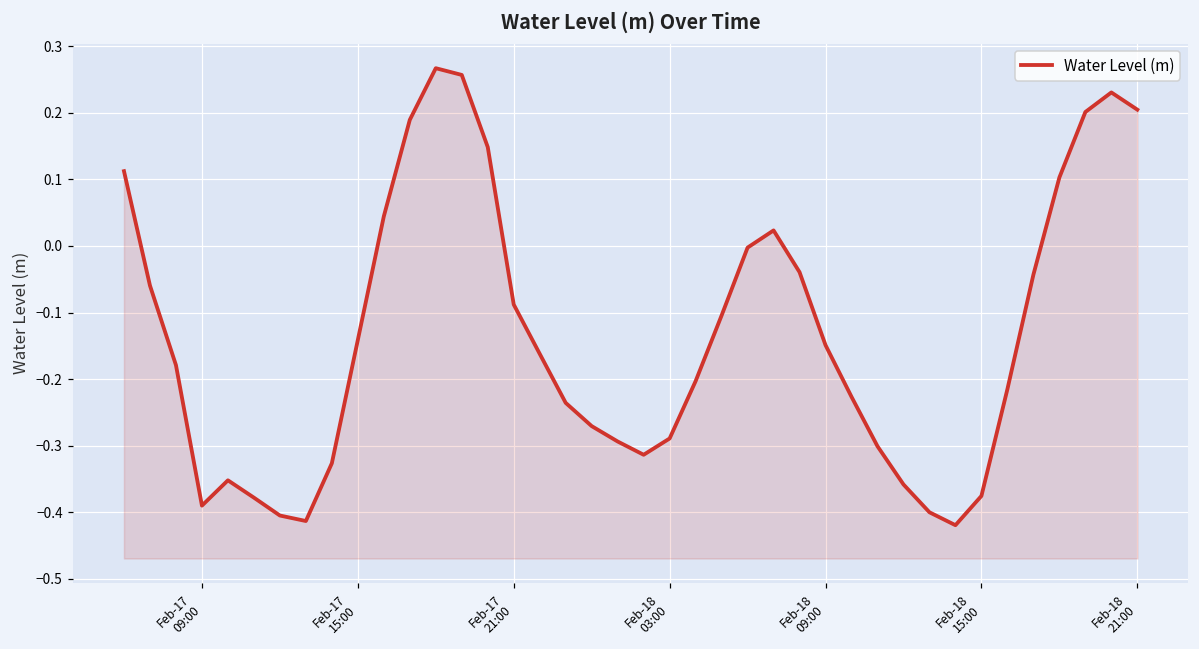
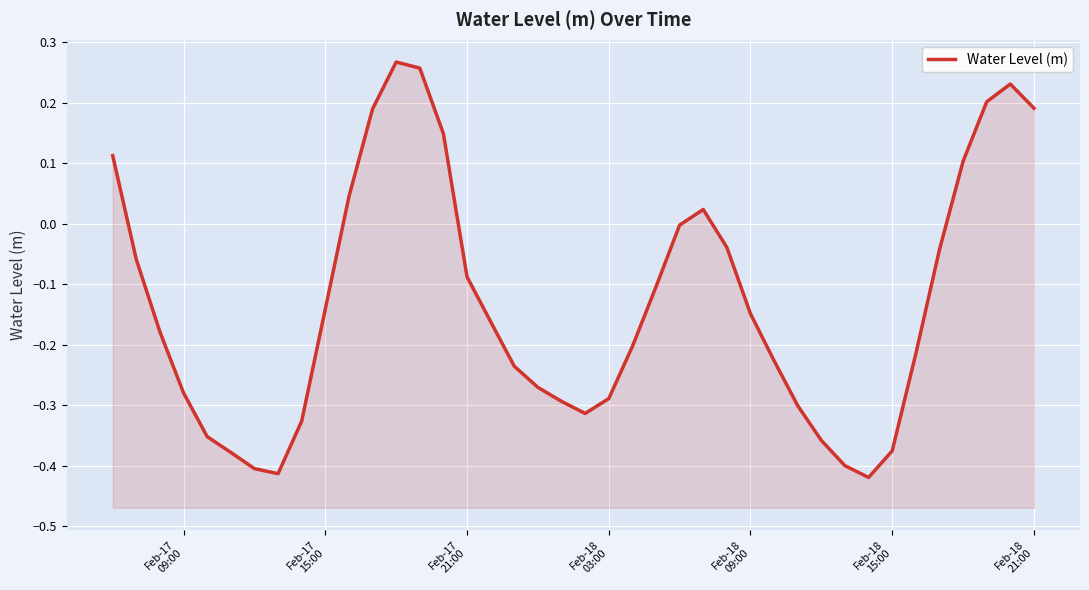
  {
-   "Feb-17 09:00": -0.39,
+   "Feb-17 09:00": -0.28,
    "Feb-17 15:00": -0.14,
    "Feb-17 21:00": -0.09,
    "Feb-18 03:00": -0.29,
    "Feb-18 09:00": -0.15,
    "Feb-18 15:00": -0.38,
-   "Feb-18 21:00": 0.20
+   "Feb-18 21:00": 0.19
  }
